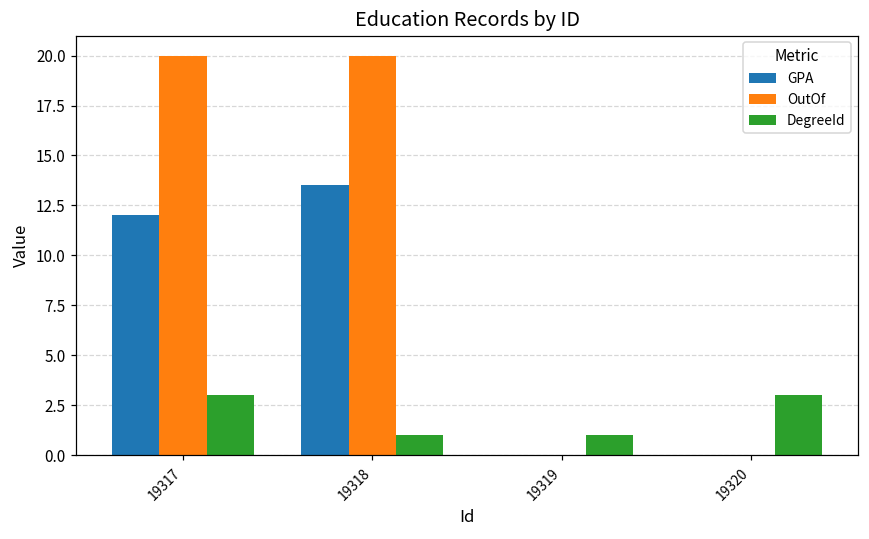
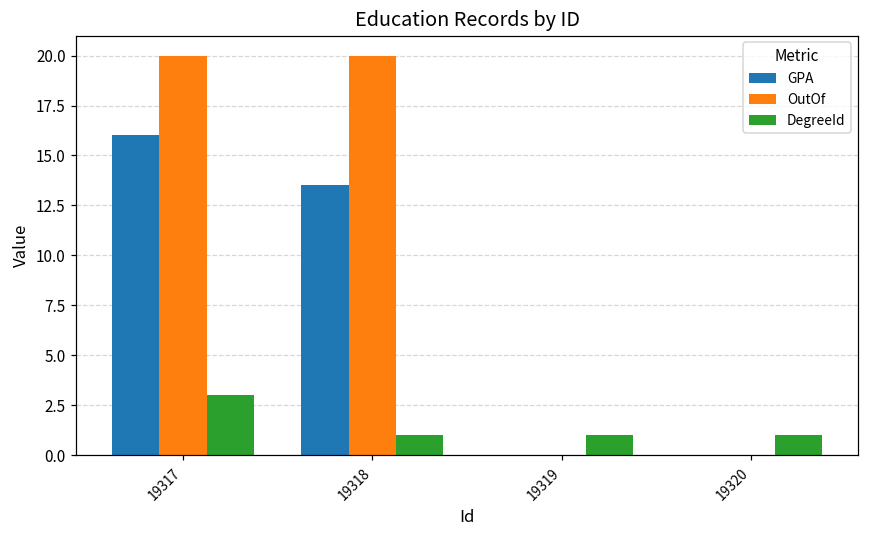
  {
    "GPA": {
-     "19317": 12,
+     "19317": 16,
      "19318": 13.5,
      "19319": 0,
      "19320": 0
    },
    "OutOf": {
      "19317": 20,
      "19318": 20,
      "19319": 0,
      "19320": 0
    },
    "DegreeId": {
      "19317": 3,
      "19318": 1,
      "19319": 1,
-     "19320": 3
+     "19320": 1
    }
  }
